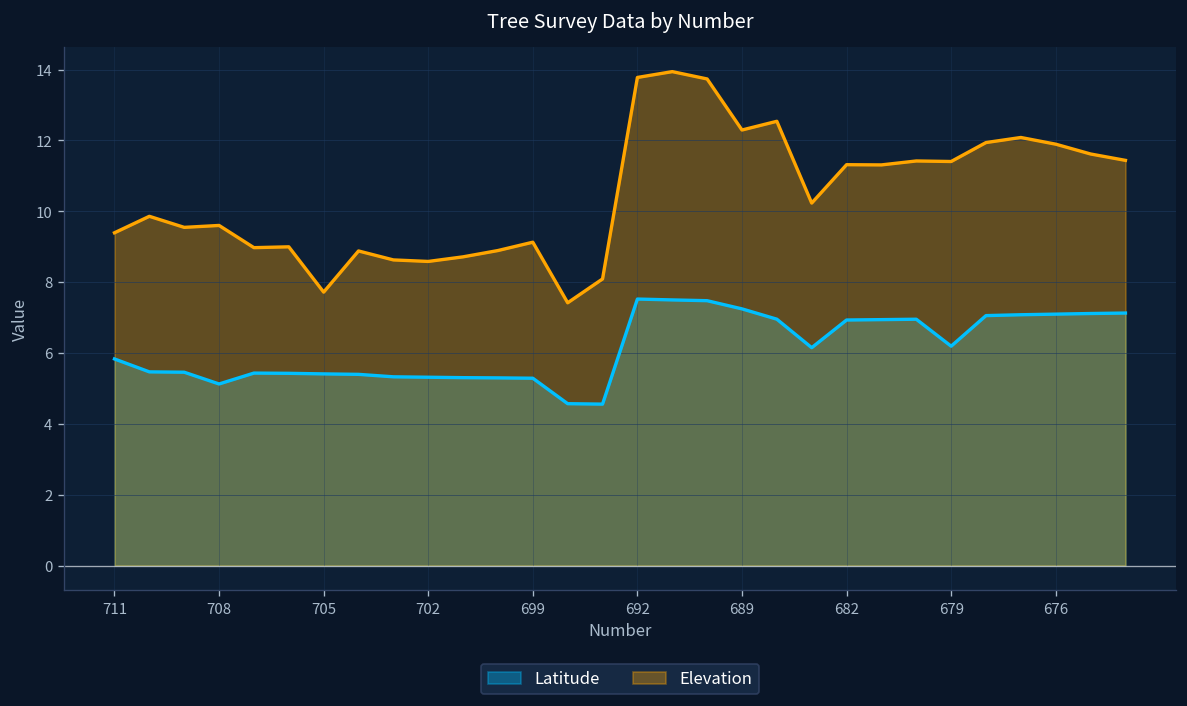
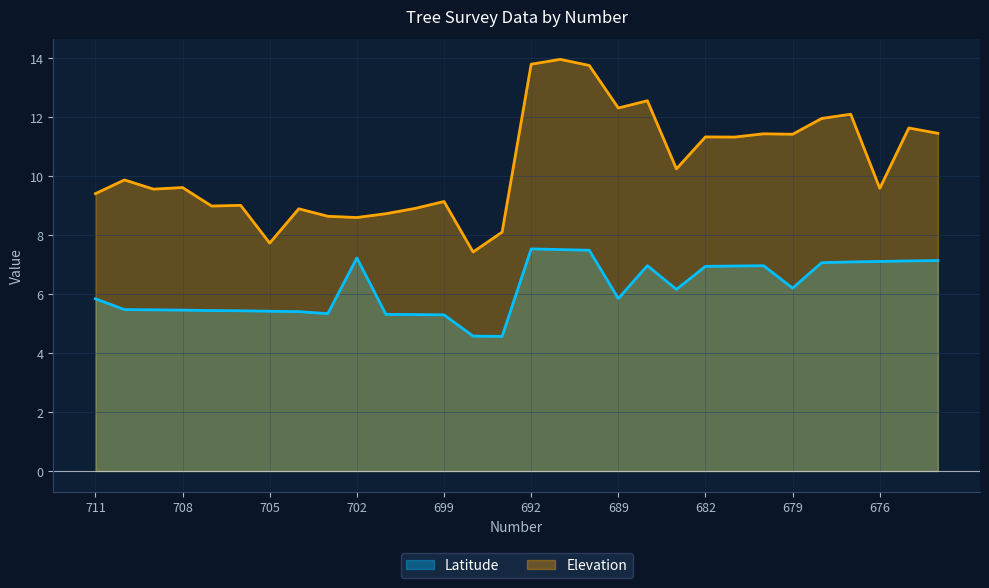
  {
    "Latitude": {
      "711": 5.8,
-     "708": 5.1,
+     "708": 5.5,
      "705": 5.4,
-     "702": 5.3,
+     "702": 7.2,
      "699": 5.3,
      "692": 7.5,
-     "689": 7.2,
+     "689": 5.8,
      "682": 6.9,
      "679": 6.2,
      "676": 7.1
    },
    "Elevation": {
      "711": 9.4,
      "708": 9.6,
      "705": 7.7,
      "702": 8.6,
      "699": 9.1,
      "692": 13.8,
      "689": 12.3,
      "682": 11.3,
      "679": 11.4,
-     "676": 11.9
+     "676": 9.6
    }
  }
